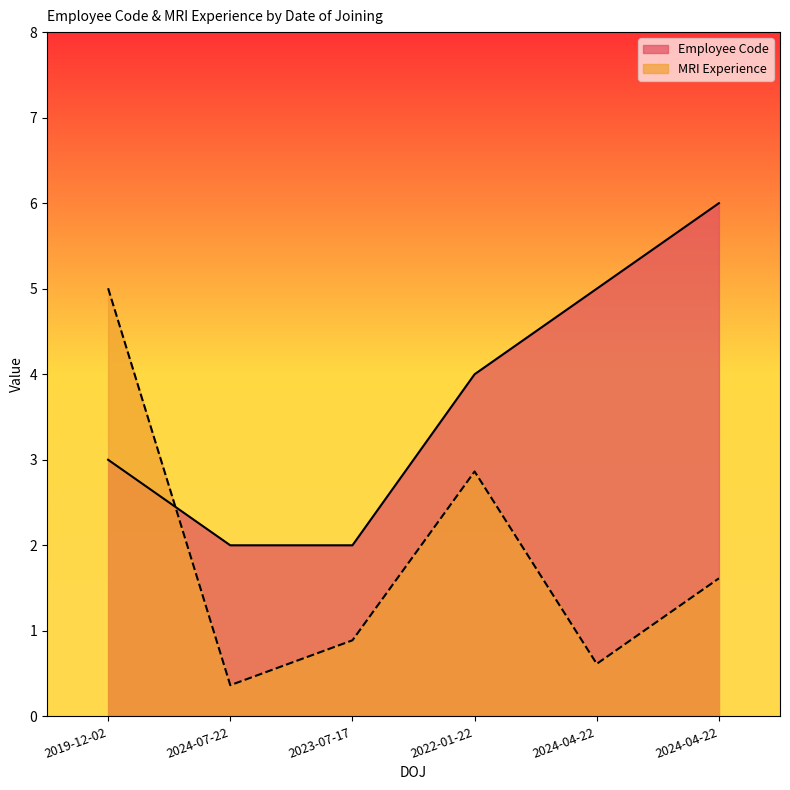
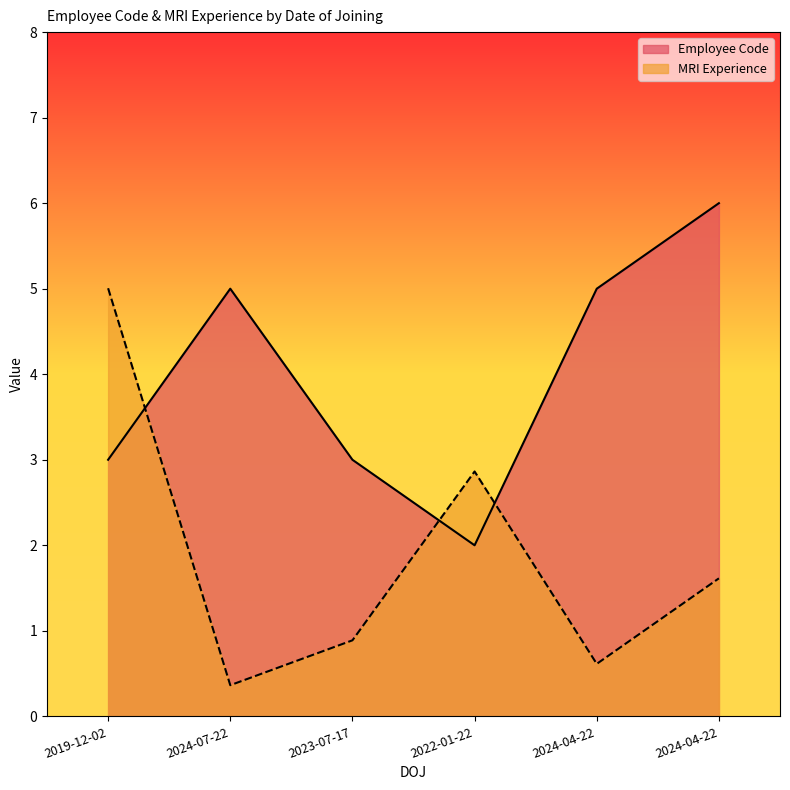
  {
    "Employee Code": {
      "2019-12-02": 3,
-     "2024-07-22": 2,
-     "2023-07-17": 2,
-     "2022-01-22": 4
+     "2024-07-22": 5,
+     "2023-07-17": 3,
+     "2022-01-22": 2
    },
    "MRI Experience": {
      "2019-12-02": 5,
      "2024-07-22": 0.4,
      "2023-07-17": 0.9,
      "2022-01-22": 2.9
    }
  }
